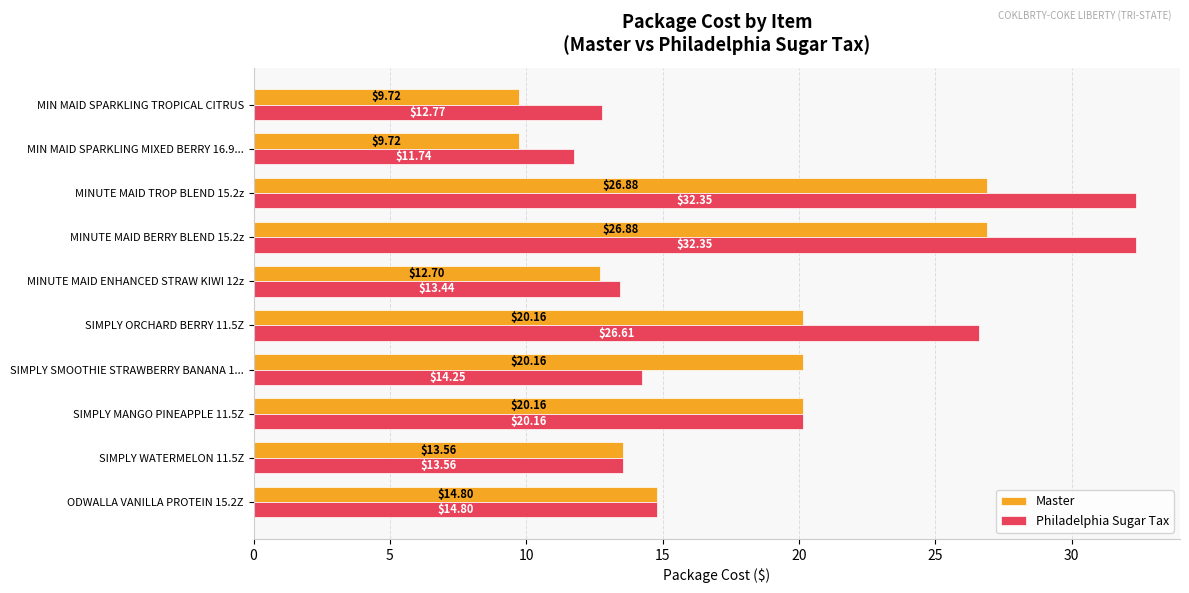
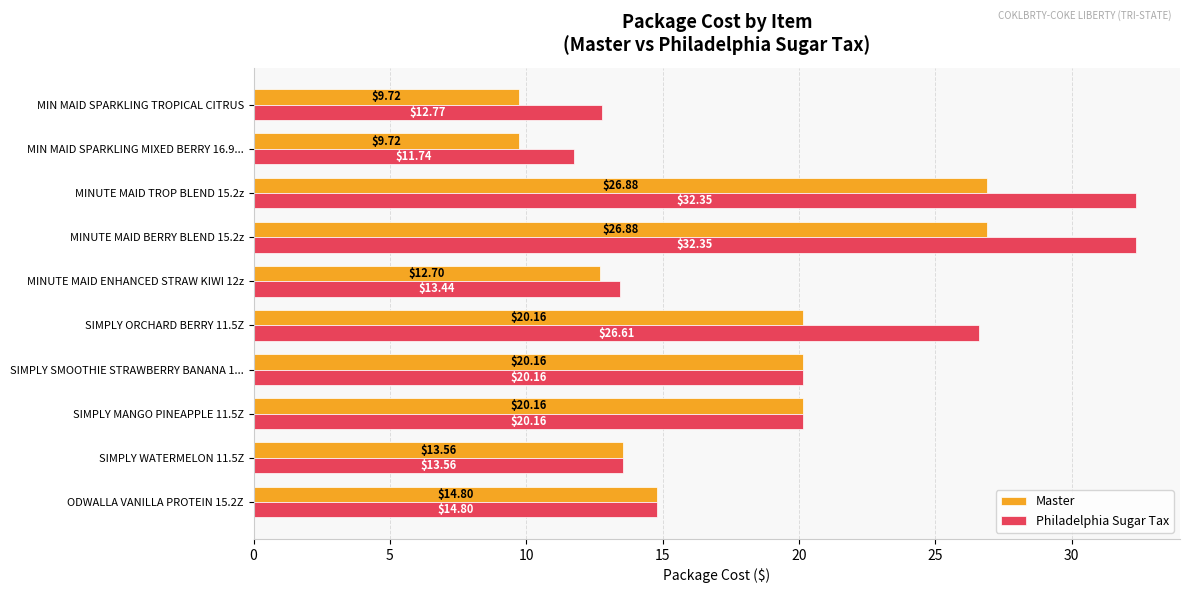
  {
    "Master": {
      "MIN MAID SPARKLING TROPICAL CITRUS": "$9.72",
      "MIN MAID SPARKLING MIXED BERRY 16.9...": "$9.72",
      "MINUTE MAID TROP BLEND 15.2z": "$26.88",
      "MINUTE MAID BERRY BLEND 15.2z": "$26.88",
      "MINUTE MAID ENHANCED STRAW KIWI 12z": "$12.70",
      "SIMPLY ORCHARD BERRY 11.5Z": "$20.16",
      "SIMPLY SMOOTHIE STRAWBERRY BANANA 1...": "$20.16",
      "SIMPLY MANGO PINEAPPLE 11.5Z": "$20.16",
      "SIMPLY WATERMELON 11.5Z": "$13.56",
      "ODWALLA VANILLA PROTEIN 15.2Z": "$14.80"
    },
    "Philadelphia Sugar Tax": {
      "MIN MAID SPARKLING TROPICAL CITRUS": "$12.77",
      "MIN MAID SPARKLING MIXED BERRY 16.9...": "$11.74",
      "MINUTE MAID TROP BLEND 15.2z": "$32.35",
      "MINUTE MAID BERRY BLEND 15.2z": "$32.35",
      "MINUTE MAID ENHANCED STRAW KIWI 12z": "$13.44",
      "SIMPLY ORCHARD BERRY 11.5Z": "$26.61",
-     "SIMPLY SMOOTHIE STRAWBERRY BANANA 1...": "$14.25",
+     "SIMPLY SMOOTHIE STRAWBERRY BANANA 1...": "$20.16",
      "SIMPLY MANGO PINEAPPLE 11.5Z": "$20.16",
      "SIMPLY WATERMELON 11.5Z": "$13.56",
      "ODWALLA VANILLA PROTEIN 15.2Z": "$14.80"
    }
  }
